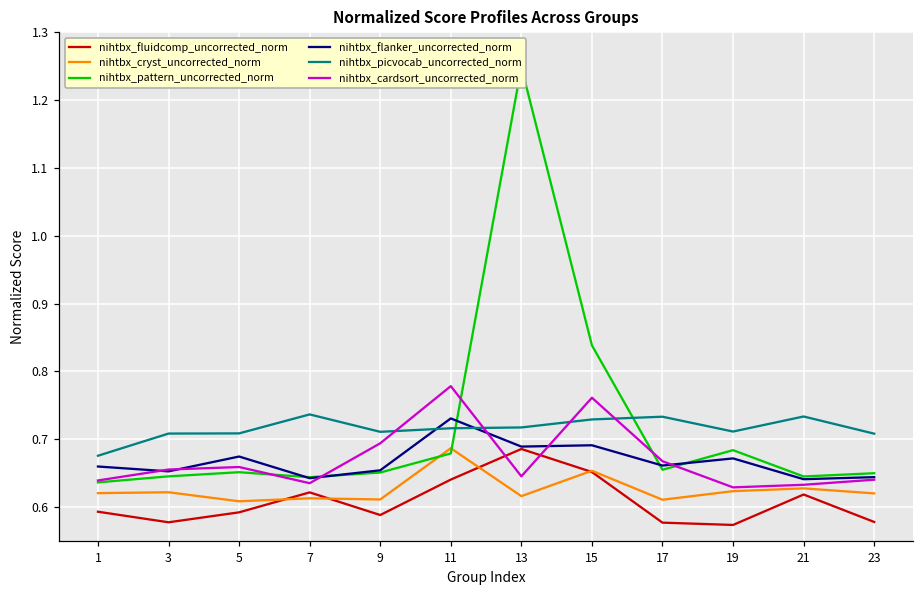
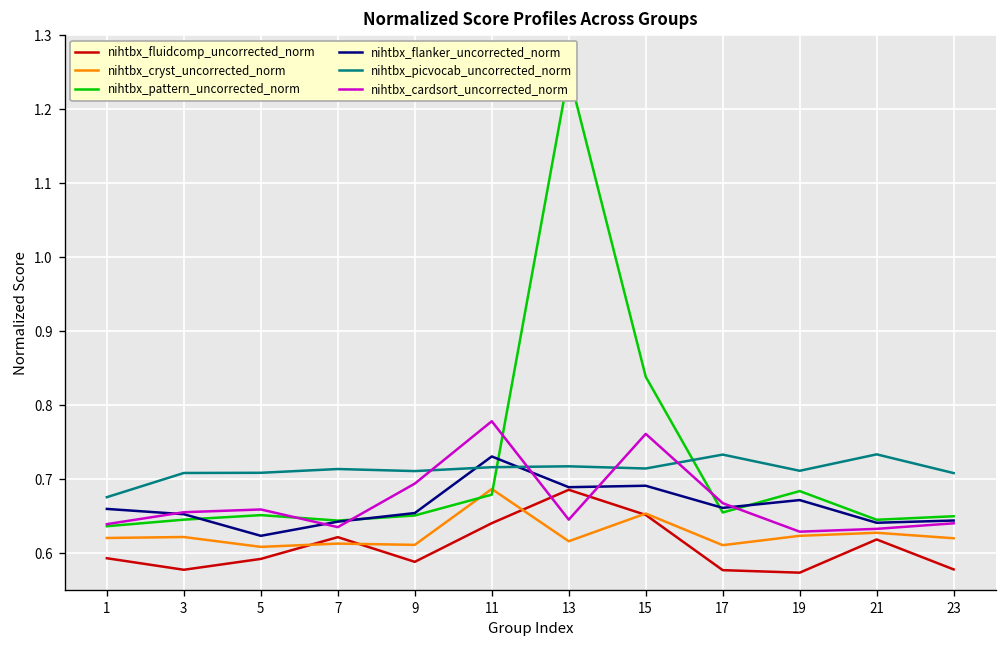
  {
    "nihtbx_fluidcomp_uncorrected_norm": {
      "1": 0.59,
      "3": 0.58,
      "5": 0.59,
      "7": 0.62,
      "9": 0.59,
      "11": 0.64,
      "17": 0.58,
      "19": 0.57,
      "21": 0.62,
      "23": 0.58
    },
    "nihtbx_cryst_uncorrected_norm": {
      "1": 0.62,
      "3": 0.62,
      "5": 0.61,
      "7": 0.61,
      "9": 0.61,
      "11": 0.69,
      "13": 0.62,
      "17": 0.61,
      "19": 0.62,
      "21": 0.63,
      "23": 0.62
    },
    "nihtbx_pattern_uncorrected_norm": {
      "3": 0.65,
      "5": 0.65,
      "11": 0.68,
      "15": 0.84,
      "17": 0.65,
      "19": 0.68,
      "23": 0.65
    },
    "nihtbx_flanker_uncorrected_norm": {
      "1": 0.66,
-     "5": 0.67,
+     "5": 0.62,
      "11": 0.73,
      "15": 0.69,
      "17": 0.66,
      "19": 0.67
    },
    "nihtbx_picvocab_uncorrected_norm": {
      "1": 0.68,
      "3": 0.71,
      "5": 0.71,
-     "7": 0.74,
+     "7": 0.71,
      "9": 0.71,
      "11": 0.72,
      "13": 0.72,
-     "15": 0.73,
+     "15": 0.71,
      "17": 0.73,
      "19": 0.71,
      "21": 0.73,
      "23": 0.71
    },
    "nihtbx_cardsort_uncorrected_norm": {
      "5": 0.66,
      "7": 0.64,
      "9": 0.69,
      "11": 0.78,
      "13": 0.65,
      "15": 0.76,
      "17": 0.67,
      "19": 0.63,
      "21": 0.63
    }
  }
